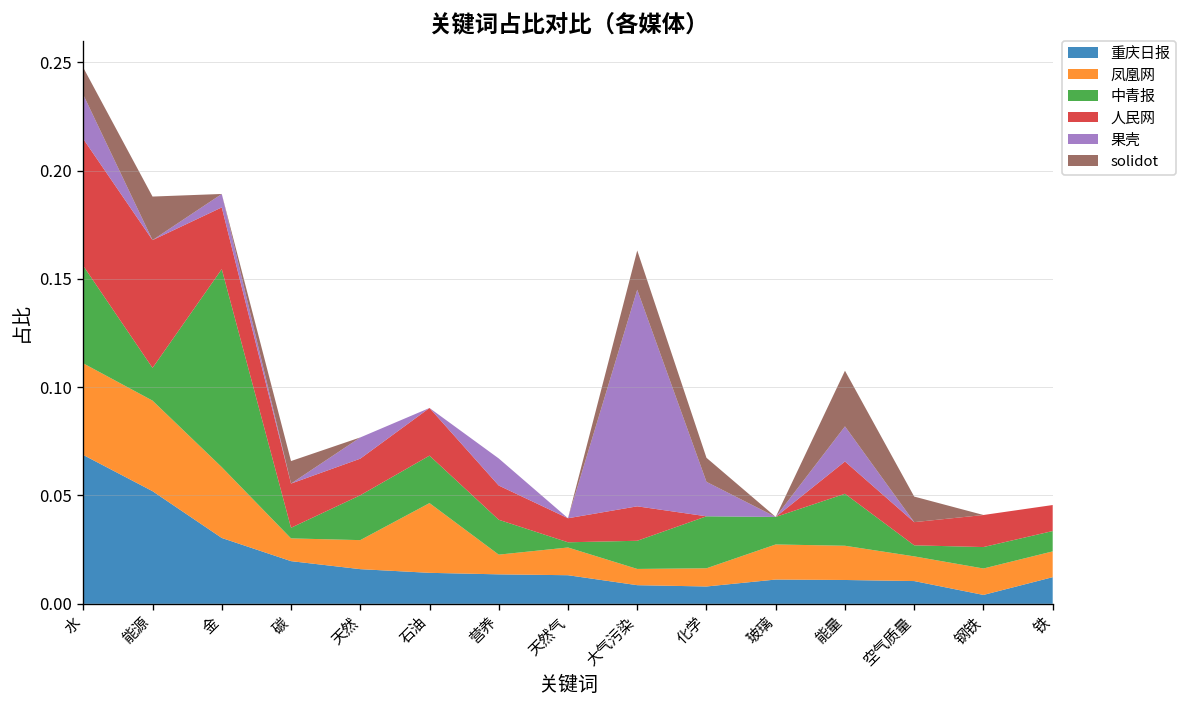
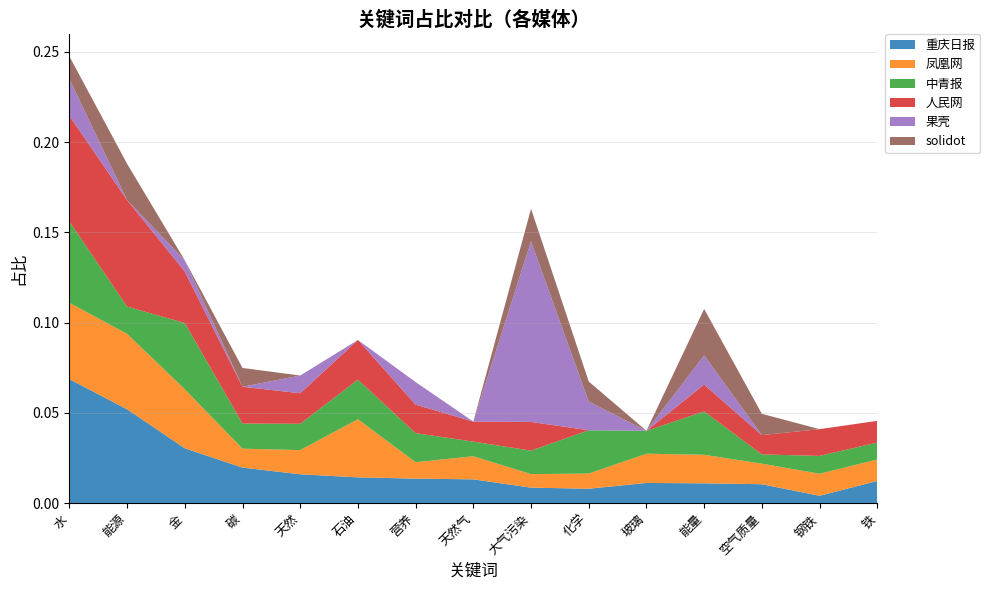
  {
    "重庆日报": {
      "水": 0.069,
      "能源": 0.052,
      "金": 0.030,
      "碳": 0.020,
      "天然": 0.016,
      "石油": 0.014,
      "营养": 0.014,
      "天然气": 0.013,
      "大气污染": 0.009,
      "化学": 0.008,
      "玻璃": 0.011,
      "能量": 0.011,
      "空气质量": 0.011,
      "钢铁": 0.004,
      "铁": 0.012
    },
    "凤凰网": {
      "水": 0.042,
      "能源": 0.042,
      "金": 0.033,
      "碳": 0.010,
      "天然": 0.013,
      "石油": 0.032,
      "营养": 0.009,
      "天然气": 0.013,
      "大气污染": 0.008,
      "化学": 0.008,
      "玻璃": 0.016,
      "能量": 0.016,
      "空气质量": 0.011,
      "钢铁": 0.012,
      "铁": 0.012
    },
    "中青报": {
      "水": 0.045,
      "能源": 0.015,
-     "金": 0.091,
-     "碳": 0.005,
-     "天然": 0.021,
+     "金": 0.037,
+     "碳": 0.014,
+     "天然": 0.015,
      "石油": 0.022,
      "营养": 0.016,
-     "天然气": 0.002,
+     "天然气": 0.008,
      "大气污染": 0.013,
      "能量": 0.024,
      "空气质量": 0.005,
      "钢铁": 0.010,
      "铁": 0.009
    },
    "人民网": {
      "水": 0.059,
      "金": 0.028,
      "天然": 0.017,
      "营养": 0.016,
      "大气污染": 0.016,
      "能量": 0.015
    },
    "果壳": {
      "水": 0.020,
      "大气污染": 0.100,
      "化学": 0.016,
      "能量": 0.016
    },
    "solidot": {
      "水": 0.013,
      "能源": 0.020,
      "碳": 0.010,
      "大气污染": 0.018,
      "化学": 0.011,
      "能量": 0.026,
      "空气质量": 0.012
    }
  }
